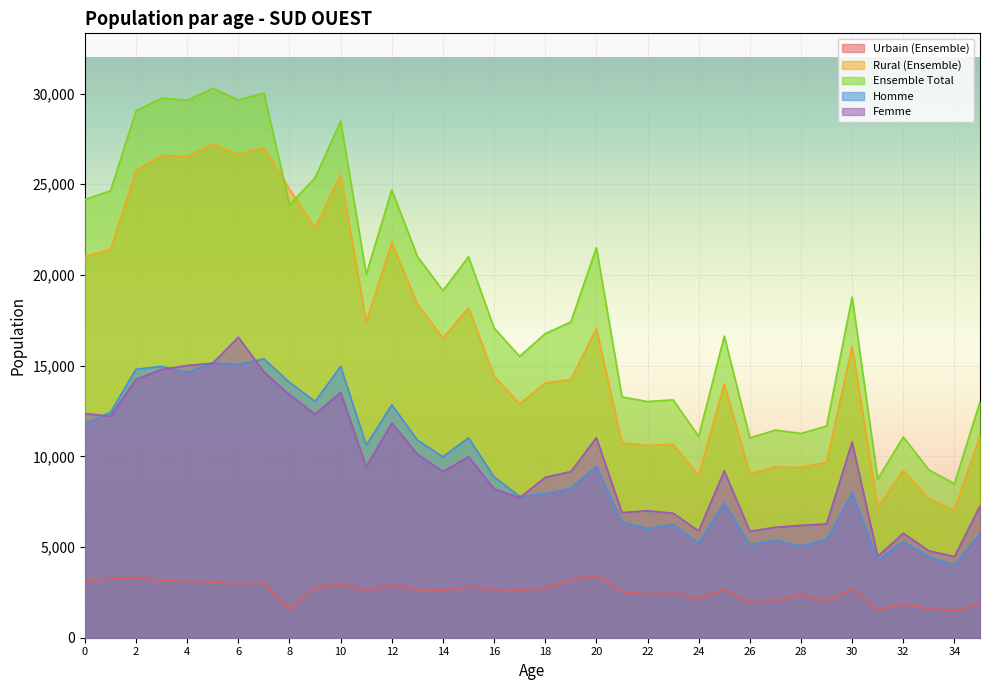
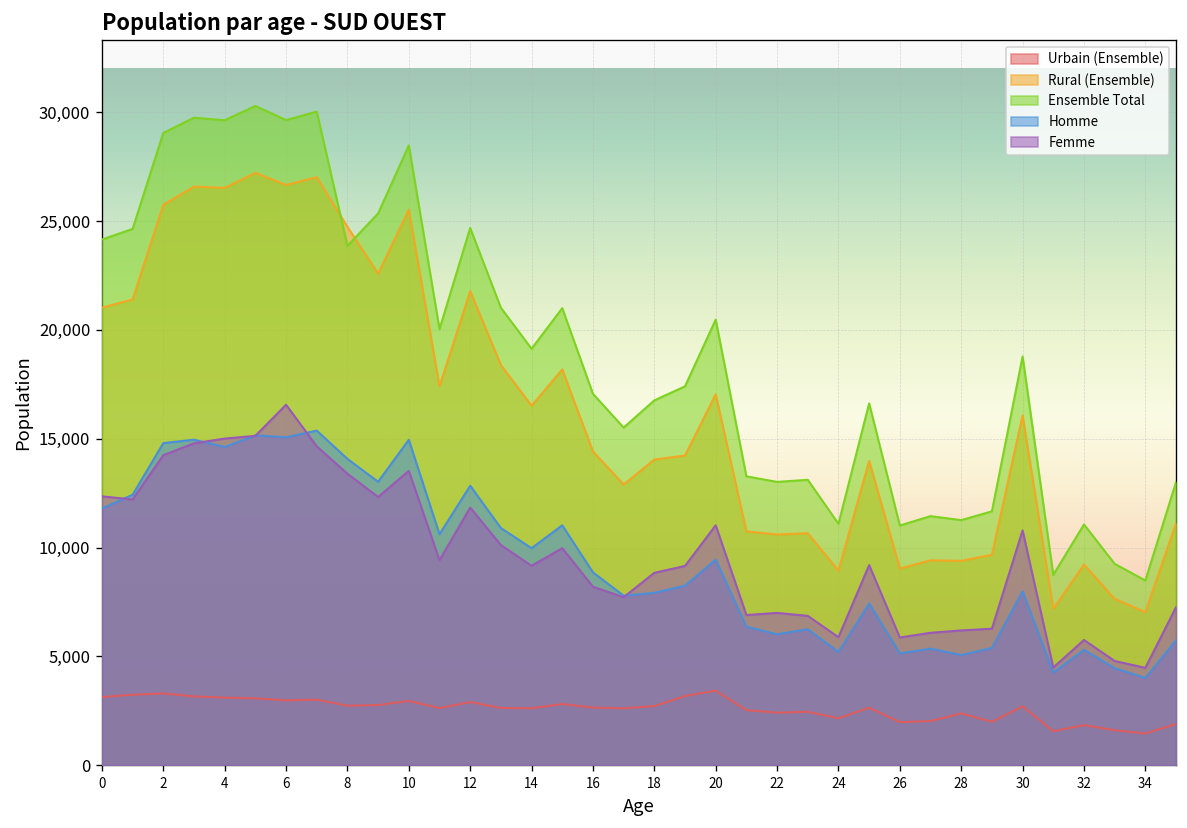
  {
    "Urbain (Ensemble)": {
      "0": "3,100",
      "2": "3,300",
      "4": "3,100",
      "6": "3,000",
-     "8": "1,600",
+     "8": "2,700",
      "10": "3,000",
      "12": "2,900",
      "14": "2,600",
      "16": "2,700",
      "18": "2,700",
      "20": "3,400",
      "22": "2,400",
      "24": "2,200",
      "26": "2,000",
      "28": "2,400",
      "30": "2,700",
      "32": "1,800",
      "34": "1,500"
    },
    "Rural (Ensemble)": {
      "0": "21,000",
      "2": "25,800",
      "4": "26,500",
      "6": "26,700",
      "8": "24,700",
      "10": "25,500",
      "12": "21,800",
      "14": "16,500",
      "16": "14,400",
      "18": "14,000",
      "20": "17,000",
      "22": "10,600",
      "24": "8,900",
      "26": "9,000",
      "28": "9,400",
      "30": "16,100",
      "32": "9,200",
      "34": "7,000"
    },
    "Ensemble Total": {
      "0": "24,200",
      "2": "29,100",
      "4": "29,600",
      "6": "29,600",
      "8": "23,900",
      "10": "28,500",
      "12": "24,700",
      "14": "19,100",
      "16": "17,100",
      "18": "16,800",
-     "20": "21,500",
+     "20": "20,500",
      "22": "13,000",
      "24": "11,100",
      "26": "11,000",
      "28": "11,300",
      "30": "18,800",
      "32": "11,100",
      "34": "8,500"
    },
    "Homme": {
      "0": "11,800",
      "2": "14,800",
      "4": "14,600",
      "6": "15,100",
      "8": "14,100",
      "10": "15,000",
      "12": "12,800",
      "14": "10,000",
      "16": "8,900",
      "18": "7,900",
      "20": "9,400",
      "22": "6,000",
      "24": "5,200",
      "26": "5,100",
      "28": "5,100",
      "30": "8,000",
      "32": "5,300",
      "34": "4,000"
    },
    "Femme": {
      "0": "12,400",
      "2": "14,200",
      "4": "15,000",
      "6": "16,600",
      "8": "13,400",
      "10": "13,500",
      "12": "11,800",
      "14": "9,200",
      "16": "8,200",
      "18": "8,800",
      "20": "11,000",
      "22": "7,000",
      "24": "5,900",
      "26": "5,900",
      "28": "6,200",
      "30": "10,800",
      "32": "5,800",
      "34": "4,500"
    }
  }
